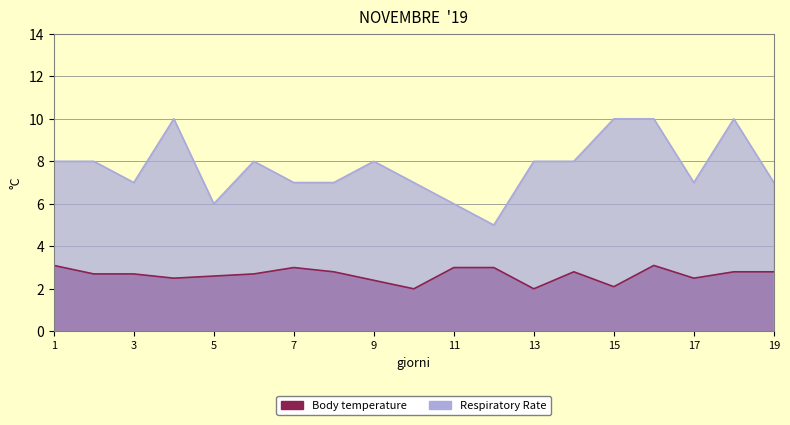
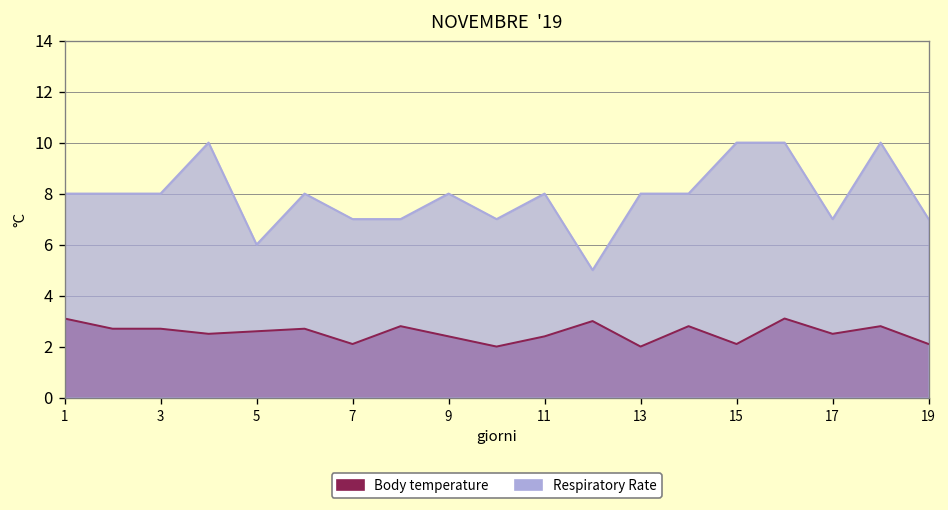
  {
    "Body temperature": {
      "1": 3.1,
      "3": 2.7,
      "5": 2.6,
-     "7": 3.0,
+     "7": 2.1,
      "9": 2.4,
-     "11": 3.0,
+     "11": 2.4,
      "13": 2.0,
      "15": 2.1,
      "17": 2.5,
-     "19": 2.8
+     "19": 2.1
    },
    "Respiratory Rate": {
      "1": 8.0,
-     "3": 7.0,
+     "3": 8.0,
      "5": 6.0,
      "7": 7.0,
      "9": 8.0,
-     "11": 6.0,
+     "11": 8.0,
      "13": 8.0,
      "15": 10.0,
      "17": 7.0,
      "19": 7.0
    }
  }
